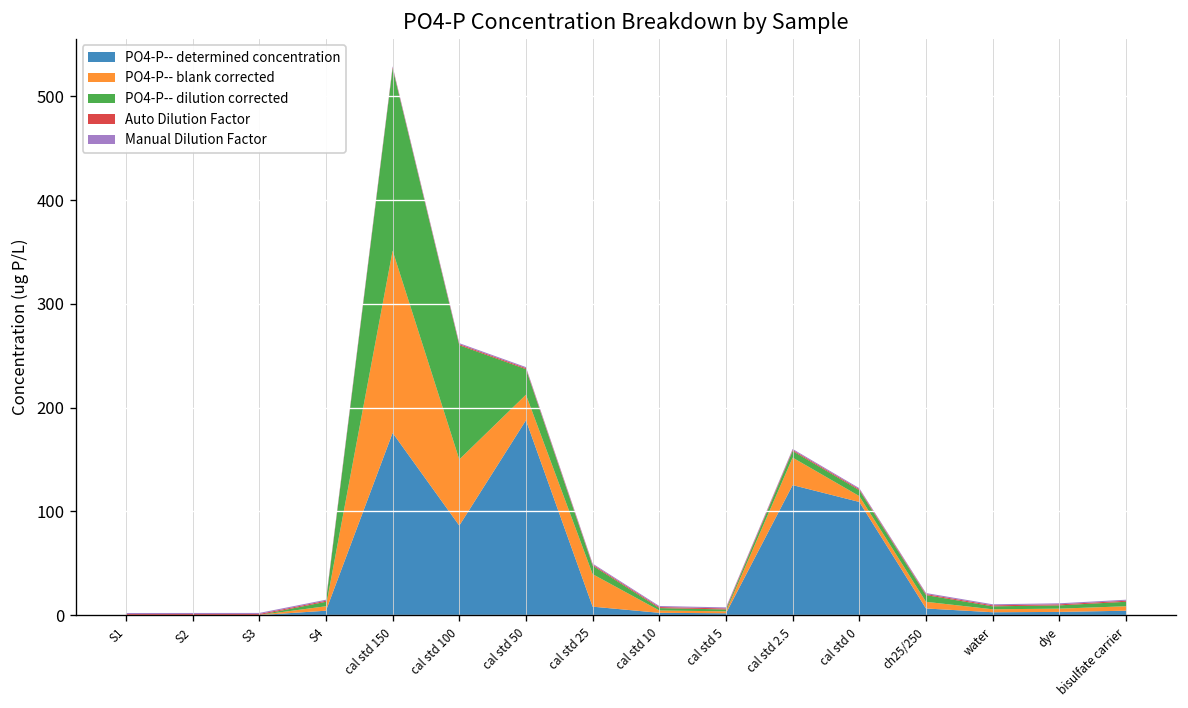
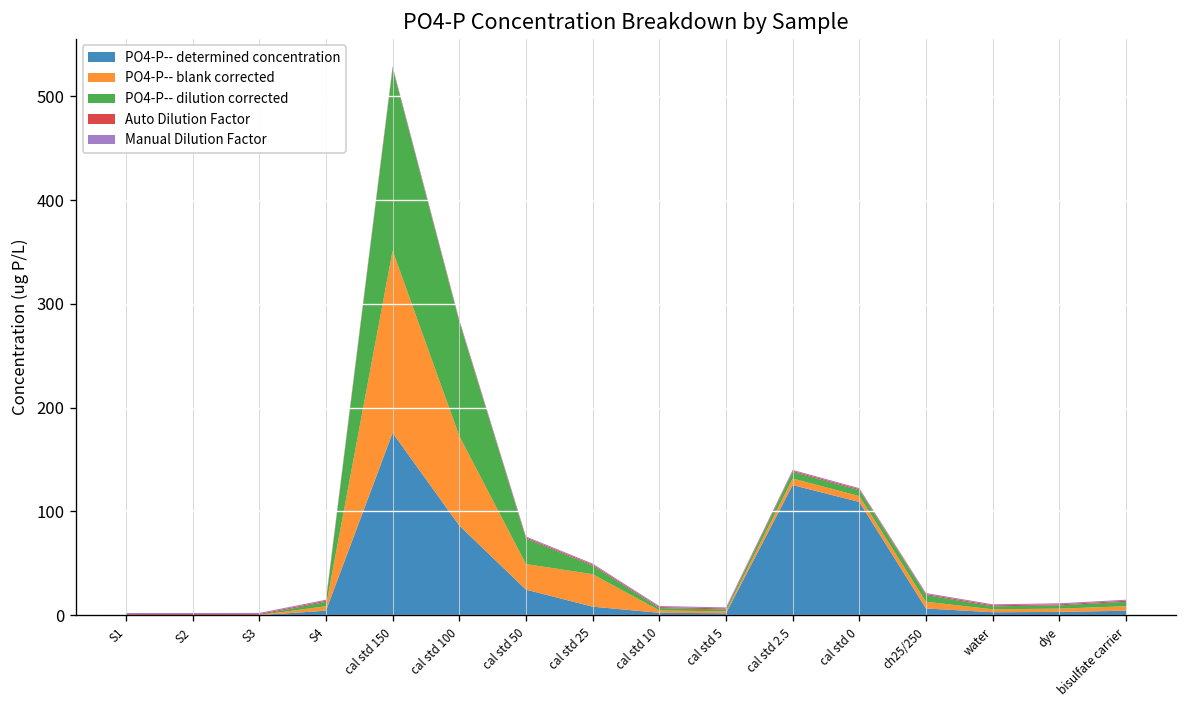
  {
    "PO4-P-- determined concentration": {
      "S4": 0,
      "cal std 150": 180,
      "cal std 100": 90,
-     "cal std 50": 190,
+     "cal std 50": 20,
      "cal std 25": 10,
      "cal std 2.5": 130,
      "cal std 0": 110,
      "ch25/250": 10,
      "dye": 0,
      "bisulfate carrier": 0
    },
    "PO4-P-- blank corrected": {
      "S4": 0,
      "cal std 150": 180,
-     "cal std 100": 60,
+     "cal std 100": 90,
      "cal std 50": 20,
      "cal std 25": 30,
-     "cal std 2.5": 30,
+     "cal std 2.5": 10,
      "cal std 0": 10,
      "ch25/250": 10,
      "dye": 0,
      "bisulfate carrier": 0
    }
  }
